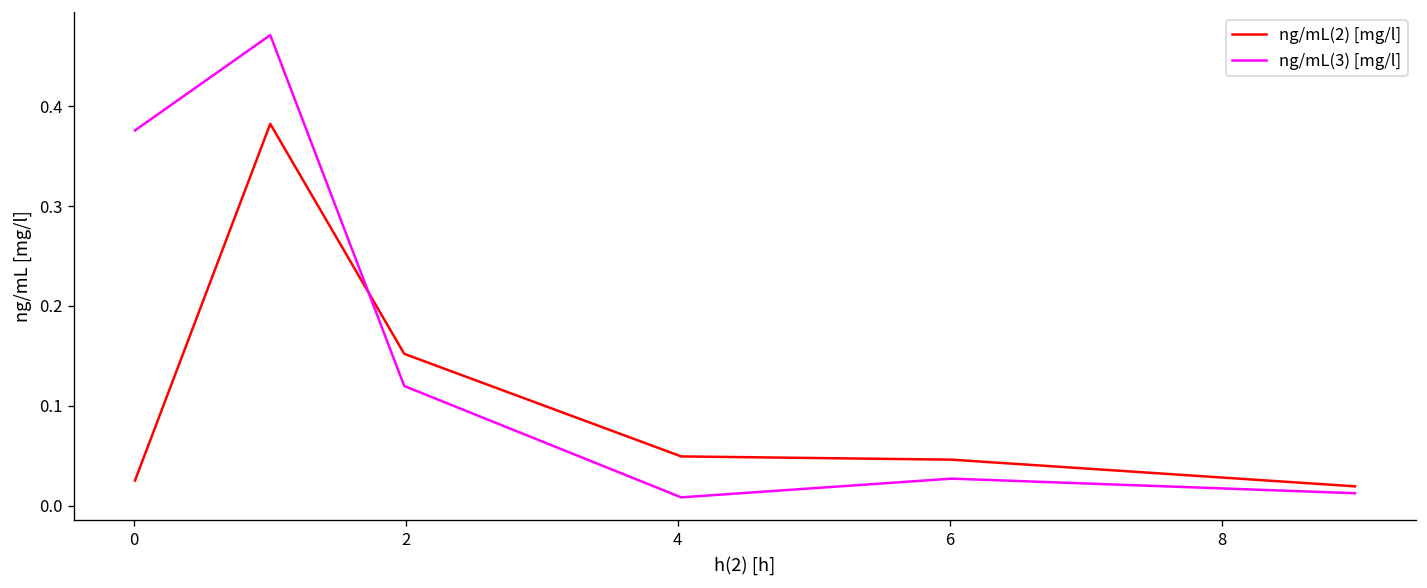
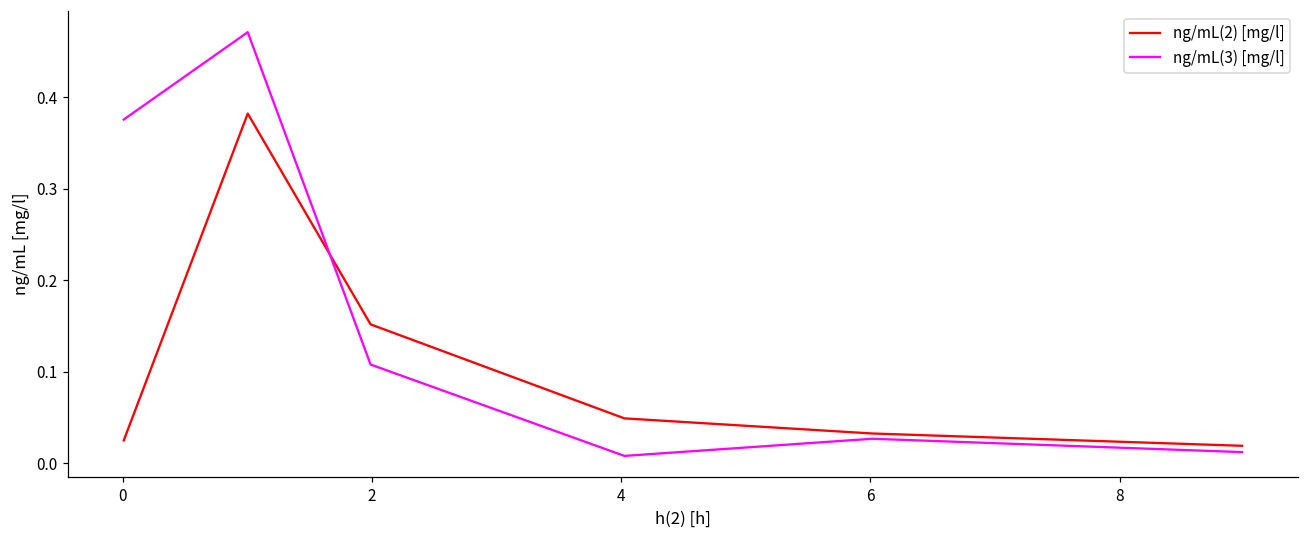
  {
    "ng/mL(2) [mg/l]": {
      "0": 0.03,
      "2": 0.15,
-     "6": 0.05
+     "6": 0.03
    },
    "ng/mL(3) [mg/l]": {
      "0": 0.38,
-     "2": 0.12,
+     "2": 0.11,
      "6": 0.03
    }
  }
